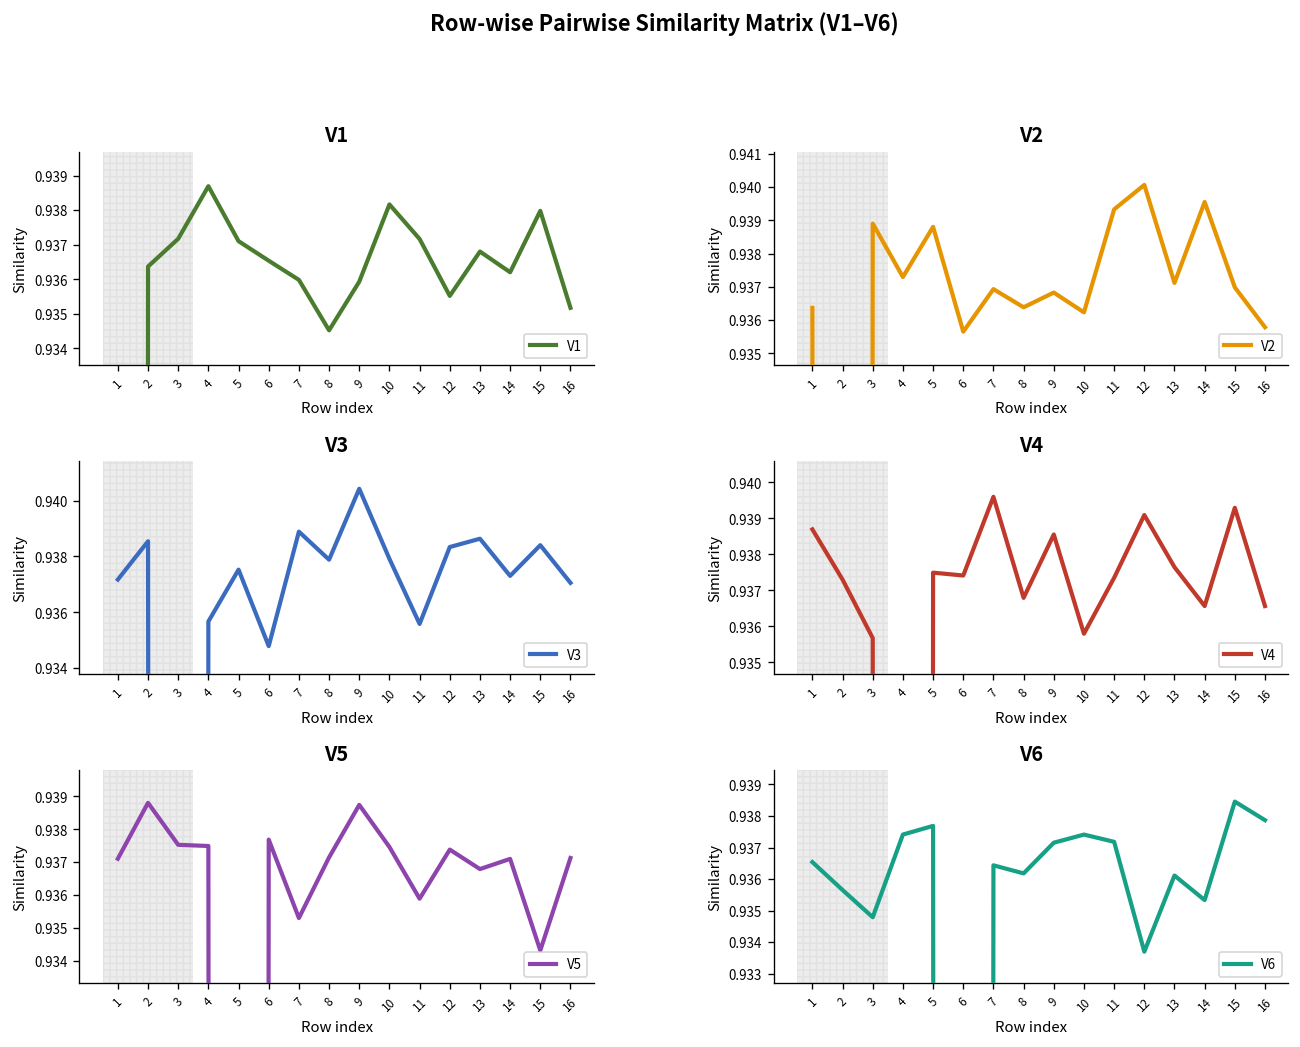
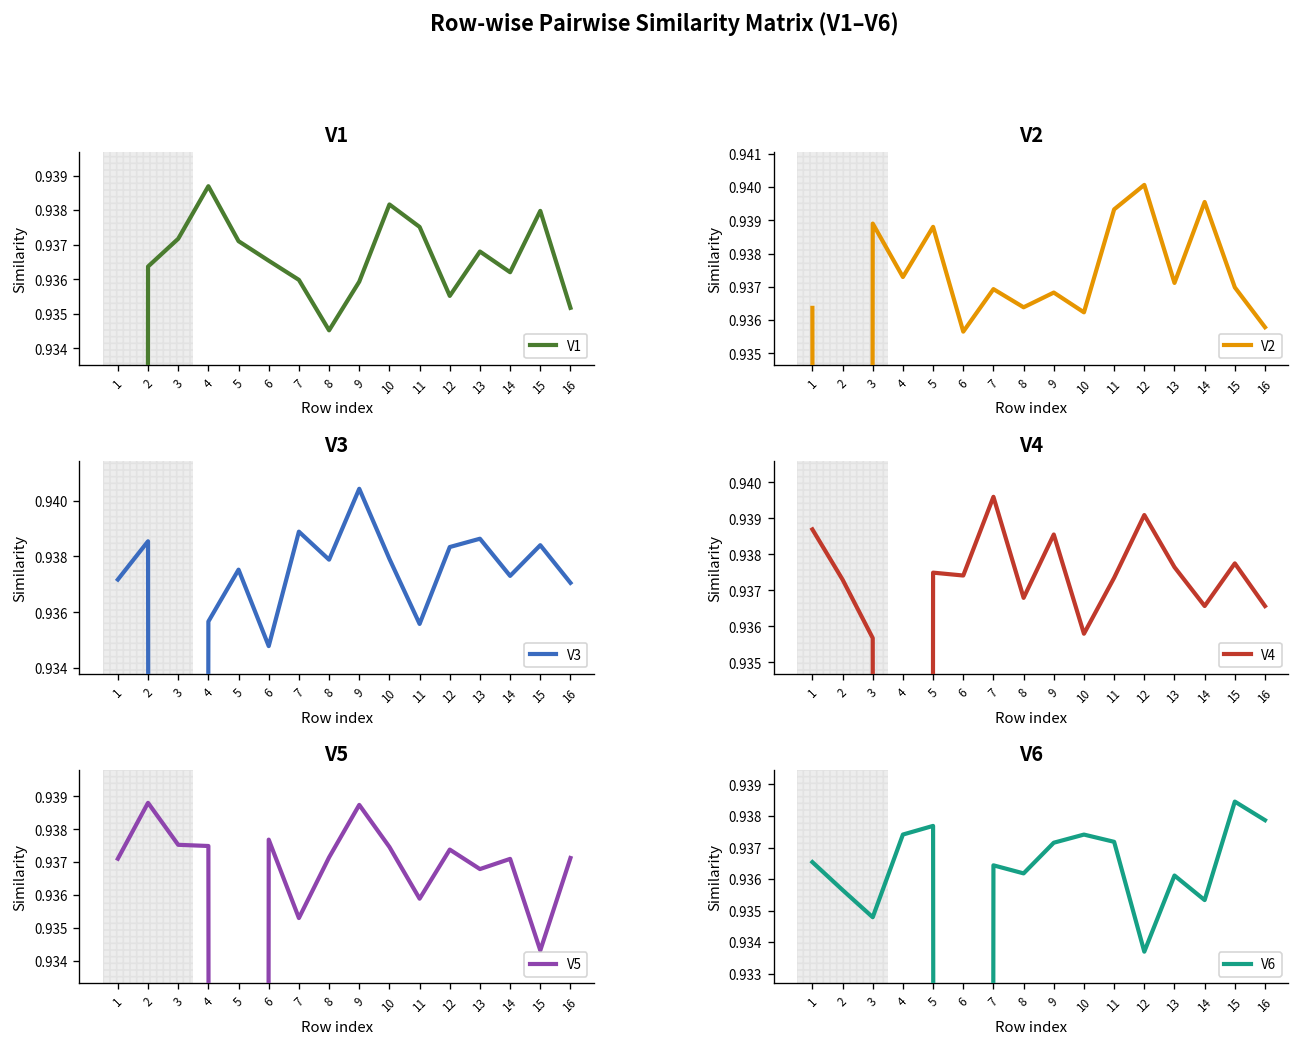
  {
    "V1": {
      "2": 0.9364,
      "3": 0.9372,
      "4": 0.9387,
      "5": 0.9371,
      "6": 0.9365,
      "7": 0.9360,
      "8": 0.9345,
      "9": 0.9359,
      "10": 0.9382,
-     "11": 0.9372,
+     "11": 0.9375,
      "12": 0.9355,
      "13": 0.9368,
      "14": 0.9362,
      "15": 0.9380,
      "16": 0.9352
    },
    "V2": {
      "1": 0.9364,
      "3": 0.9389,
      "4": 0.9373,
      "5": 0.9388,
      "6": 0.9357,
      "7": 0.9369,
      "8": 0.9364,
      "9": 0.9368,
      "10": 0.9362,
      "11": 0.9393,
      "12": 0.9401,
      "13": 0.9371,
      "14": 0.9396,
      "15": 0.9370,
      "16": 0.9358
    },
    "V3": {
      "1": 0.9372,
      "2": 0.9385,
      "4": 0.9357,
      "5": 0.9375,
      "6": 0.9348,
      "7": 0.9389,
      "8": 0.9379,
      "9": 0.9404,
      "10": 0.9379,
      "11": 0.9356,
      "12": 0.9383,
      "13": 0.9386,
      "14": 0.9373,
      "15": 0.9384,
      "16": 0.9371
    },
    "V4": {
      "1": 0.9387,
      "2": 0.9373,
      "3": 0.9357,
      "5": 0.9375,
      "6": 0.9374,
      "7": 0.9396,
      "8": 0.9368,
      "9": 0.9386,
      "10": 0.9358,
      "11": 0.9373,
      "12": 0.9391,
      "13": 0.9376,
      "14": 0.9366,
-     "15": 0.9393,
+     "15": 0.9377,
      "16": 0.9366
    },
    "V5": {
      "1": 0.9371,
      "2": 0.9388,
      "3": 0.9375,
      "4": 0.9375,
      "6": 0.9377,
      "7": 0.9353,
      "8": 0.9371,
      "9": 0.9387,
      "10": 0.9375,
      "11": 0.9359,
      "12": 0.9374,
      "13": 0.9368,
      "14": 0.9371,
      "15": 0.9343,
      "16": 0.9371
    },
    "V6": {
      "1": 0.9365,
      "2": 0.9357,
      "3": 0.9348,
      "4": 0.9374,
      "5": 0.9377,
      "7": 0.9364,
      "8": 0.9362,
      "9": 0.9372,
      "10": 0.9374,
      "11": 0.9372,
      "12": 0.9337,
      "13": 0.9361,
      "14": 0.9353,
      "15": 0.9385,
      "16": 0.9379
    }
  }
